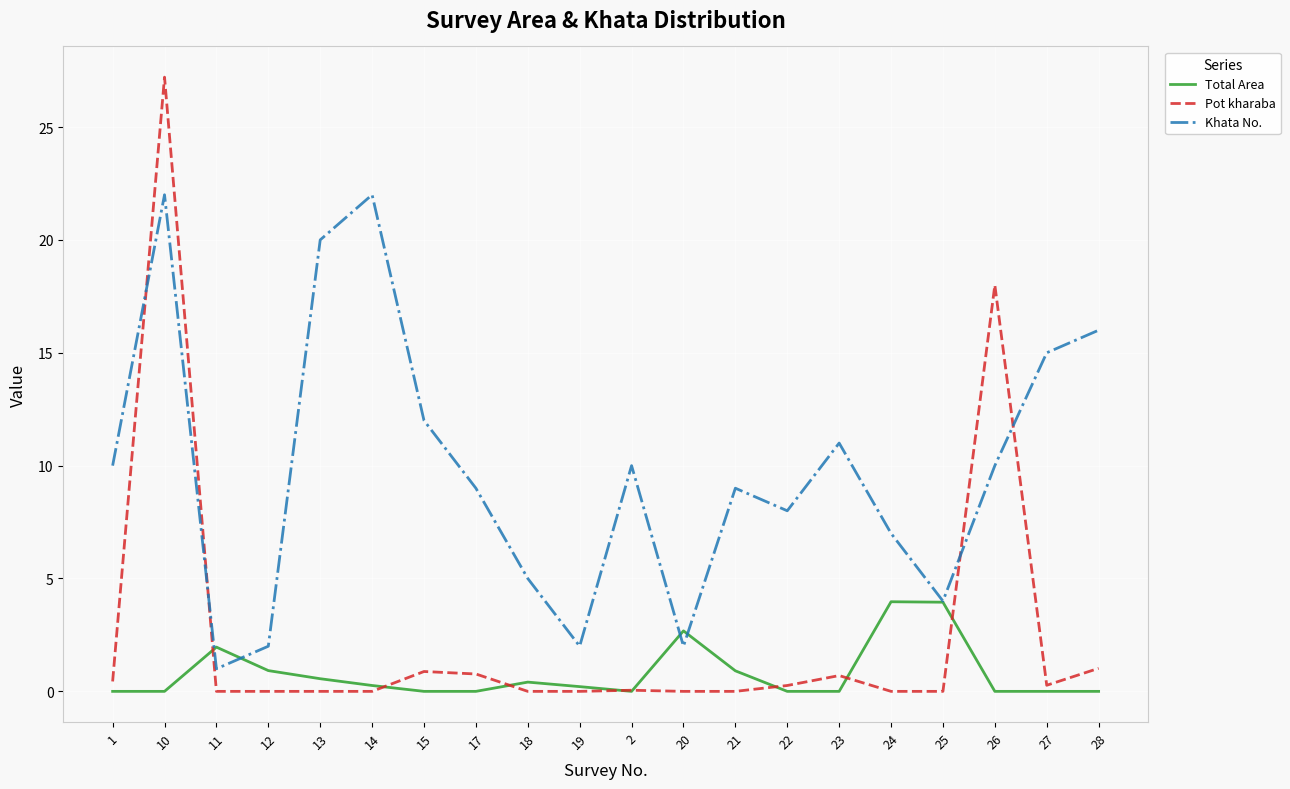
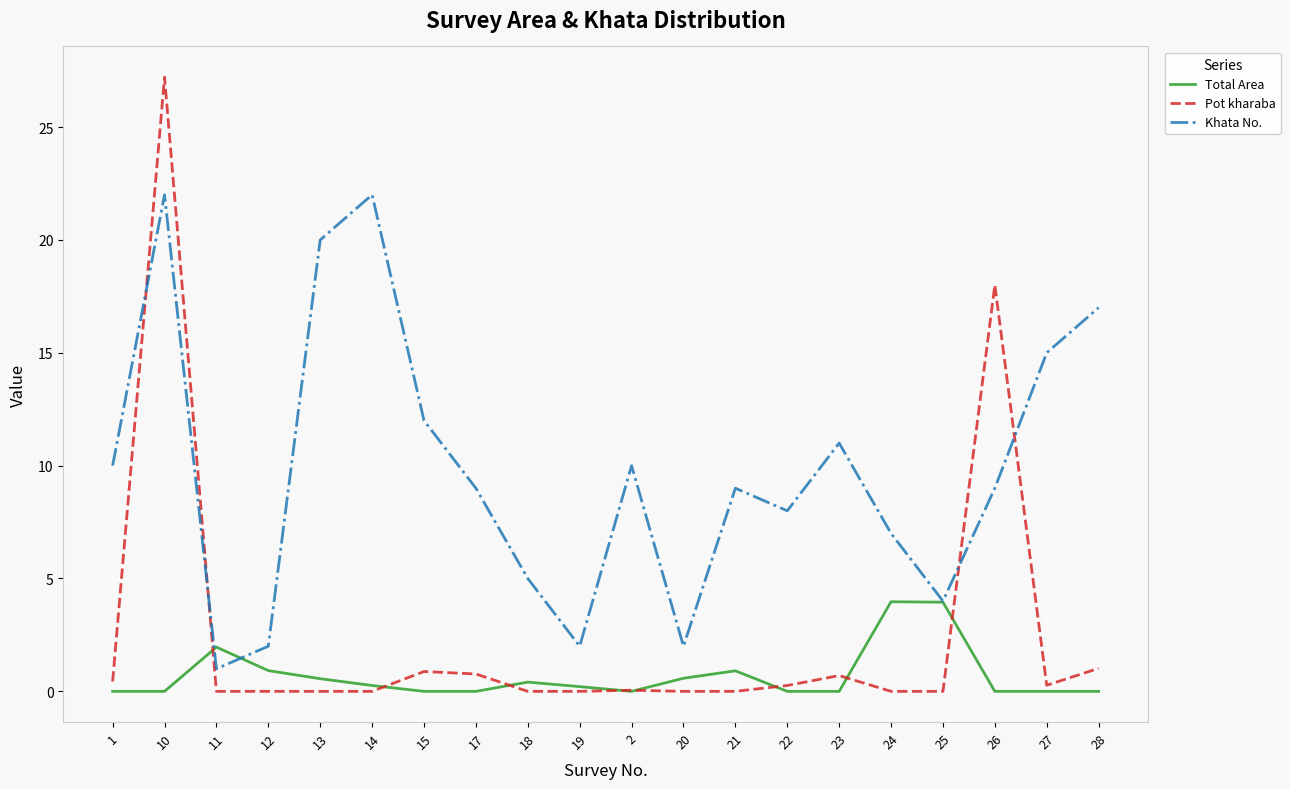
  {
    "Total Area": {
      "1": 0.0,
      "10": 0.0,
      "11": 2.0,
      "12": 0.9,
      "13": 0.6,
      "14": 0.3,
      "15": 0.0,
      "17": 0.0,
      "18": 0.4,
      "19": 0.2,
-     "20": 2.7,
+     "20": 0.6,
      "21": 0.9,
      "22": 0.0,
      "23": 0.0,
      "24": 4.0,
      "26": 0.0,
      "27": 0.0,
      "28": 0.0
    },
    "Pot kharaba": {
      "1": 0.4,
      "10": 27.2,
      "11": 0.0,
      "12": 0.0,
      "13": 0.0,
      "14": 0.0,
      "15": 0.9,
      "17": 0.8,
      "18": 0.0,
      "19": 0.0,
      "20": 0.0,
      "21": 0.0,
      "22": 0.3,
      "23": 0.7,
      "24": 0.0,
      "25": 0.0,
      "26": 18.0,
      "27": 0.3,
      "28": 1.0
    },
    "Khata No.": {
      "1": 10,
      "10": 22,
      "11": 1,
      "12": 2,
      "13": 20,
      "14": 22,
      "15": 12,
      "17": 9,
      "18": 5,
      "19": 2,
      "2": 10,
      "20": 2,
      "21": 9,
      "22": 8,
      "23": 11,
      "24": 7,
-     "26": 10,
+     "26": 9,
      "27": 15,
-     "28": 16
+     "28": 17
    }
  }
